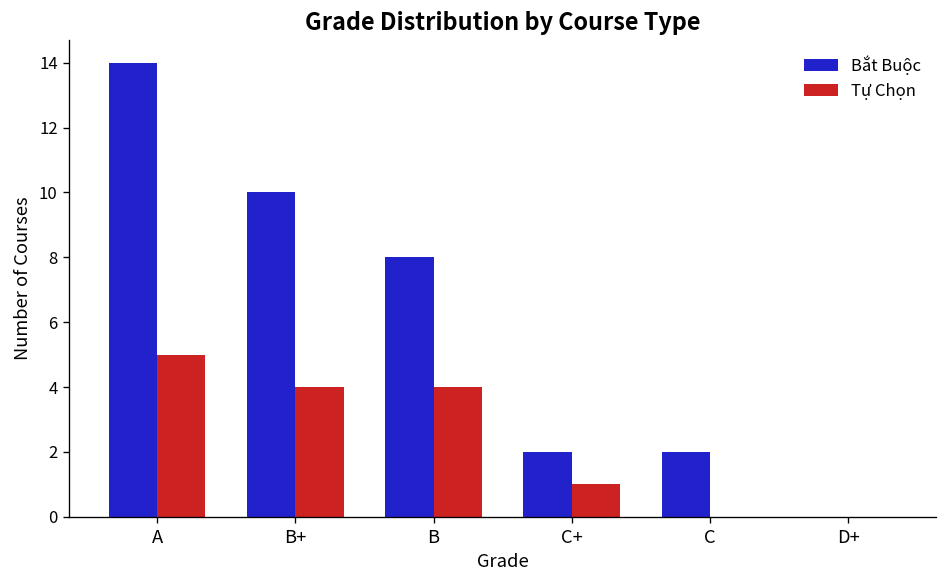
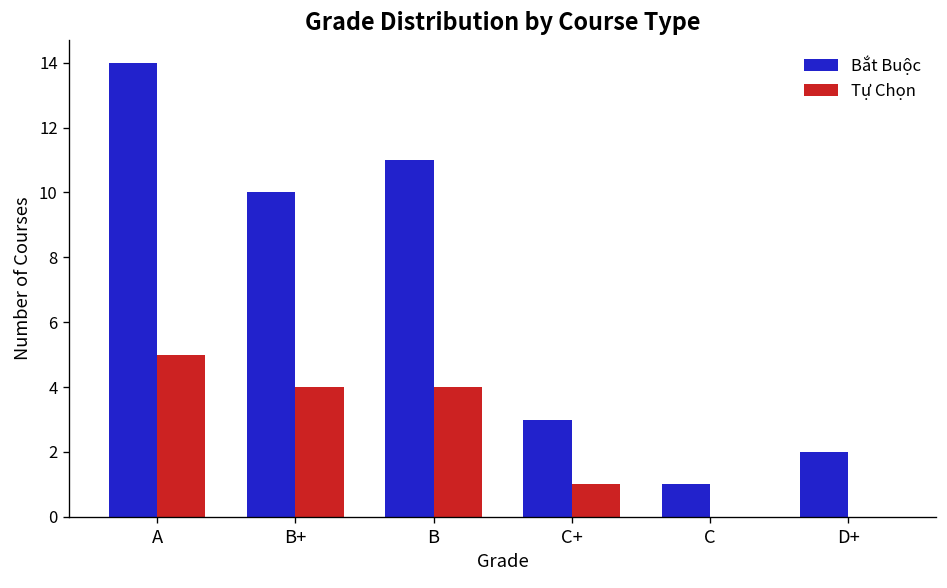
  {
    "Bắt Buộc": {
      "A": 14,
      "B+": 10,
-     "B": 8,
-     "C+": 2,
-     "C": 2,
-     "D+": 0
+     "B": 11,
+     "C+": 3,
+     "C": 1,
+     "D+": 2
    },
    "Tự Chọn": {
      "A": 5,
      "B+": 4,
      "B": 4,
      "C+": 1,
      "C": 0,
      "D+": 0
    }
  }
